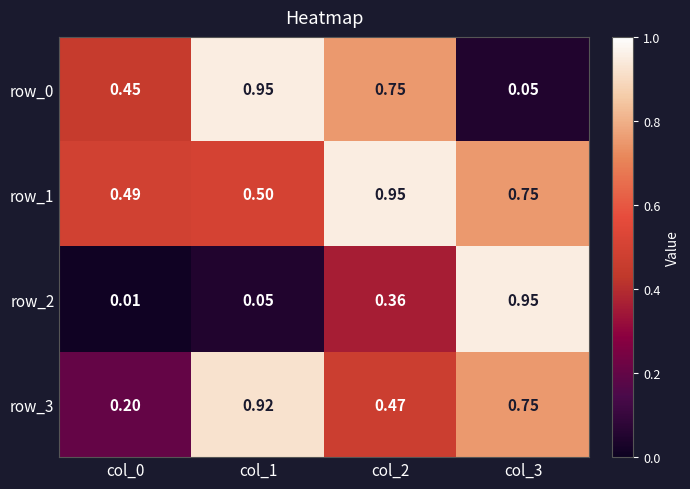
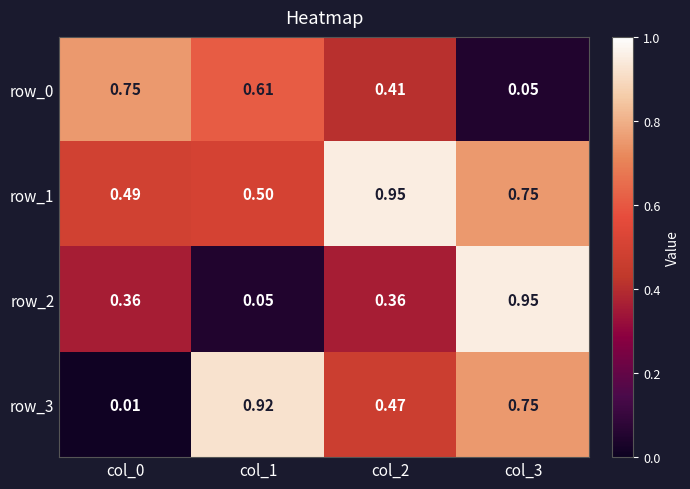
  {
    "row_0": {
-     "col_0": 0.45,
-     "col_1": 0.95,
-     "col_2": 0.75,
+     "col_0": 0.75,
+     "col_1": 0.61,
+     "col_2": 0.41,
      "col_3": 0.05
    },
    "row_1": {
      "col_0": 0.49,
      "col_1": 0.50,
      "col_2": 0.95,
      "col_3": 0.75
    },
    "row_2": {
-     "col_0": 0.01,
+     "col_0": 0.36,
      "col_1": 0.05,
      "col_2": 0.36,
      "col_3": 0.95
    },
    "row_3": {
-     "col_0": 0.20,
+     "col_0": 0.01,
      "col_1": 0.92,
      "col_2": 0.47,
      "col_3": 0.75
    }
  }
